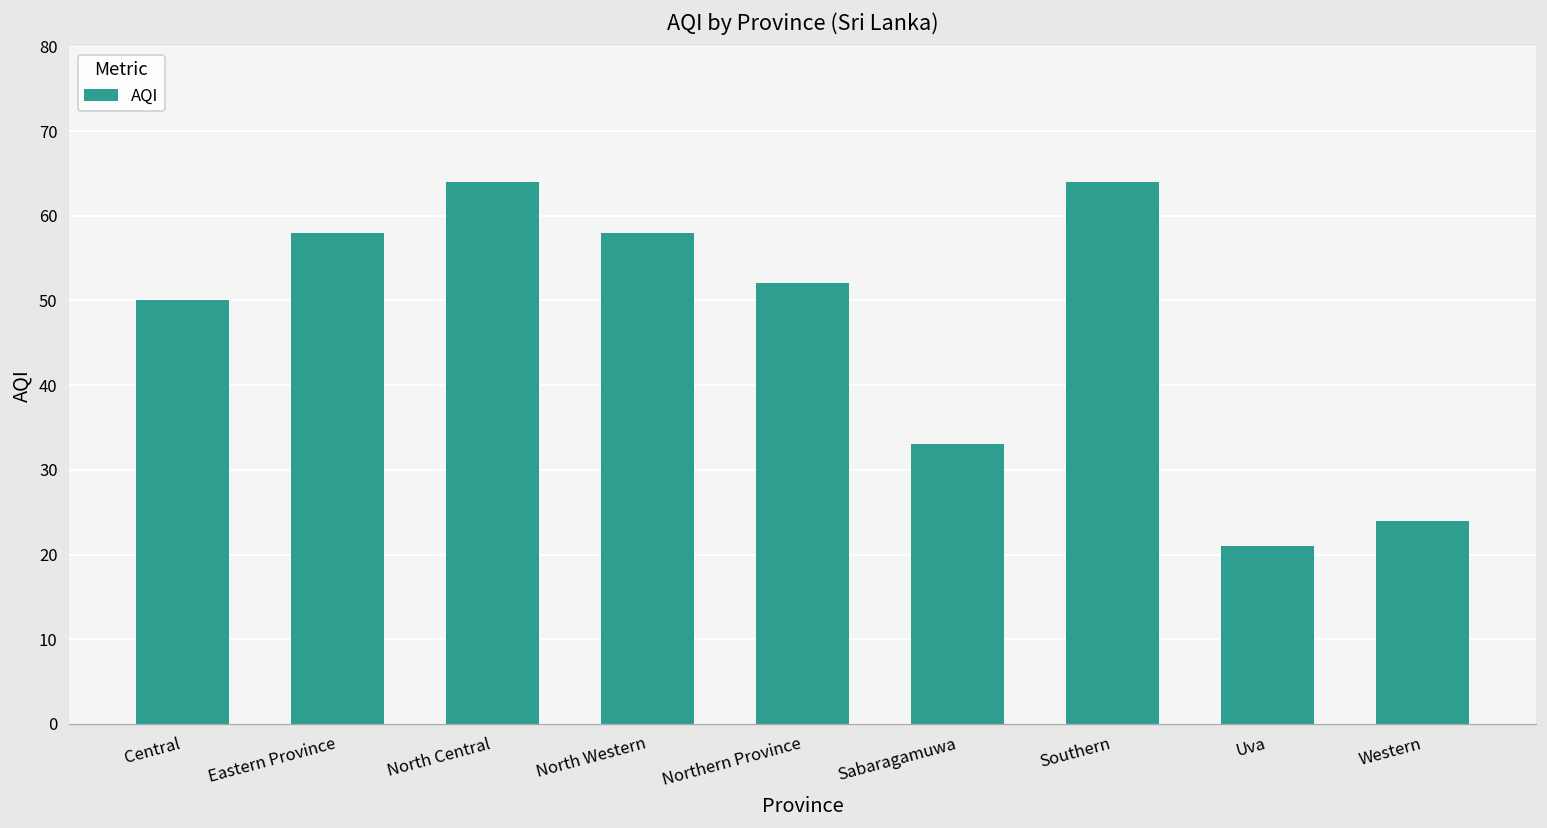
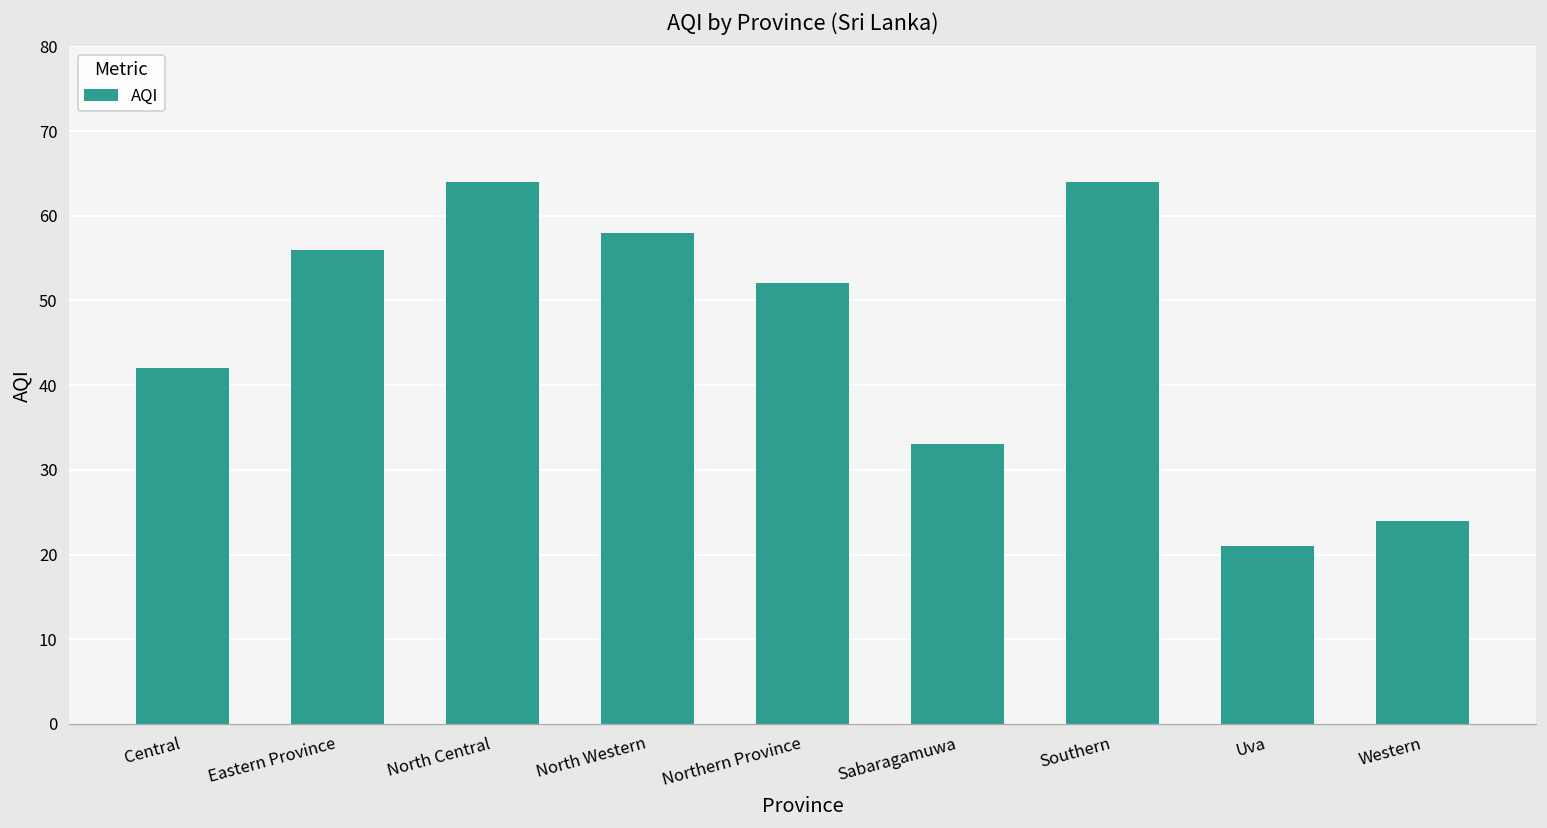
  {
-   "Central": 50,
-   "Eastern Province": 58,
+   "Central": 42,
+   "Eastern Province": 56,
    "North Central": 64,
    "North Western": 58,
    "Northern Province": 52,
    "Sabaragamuwa": 33,
    "Southern": 64,
    "Uva": 21,
    "Western": 24
  }
